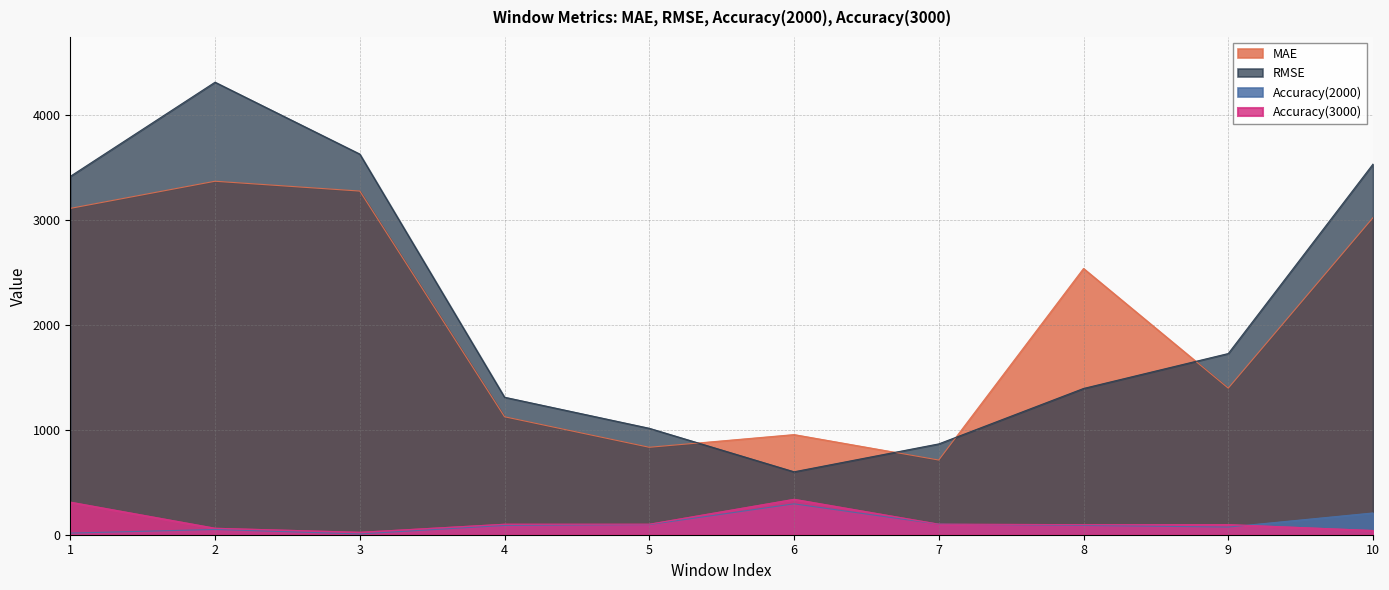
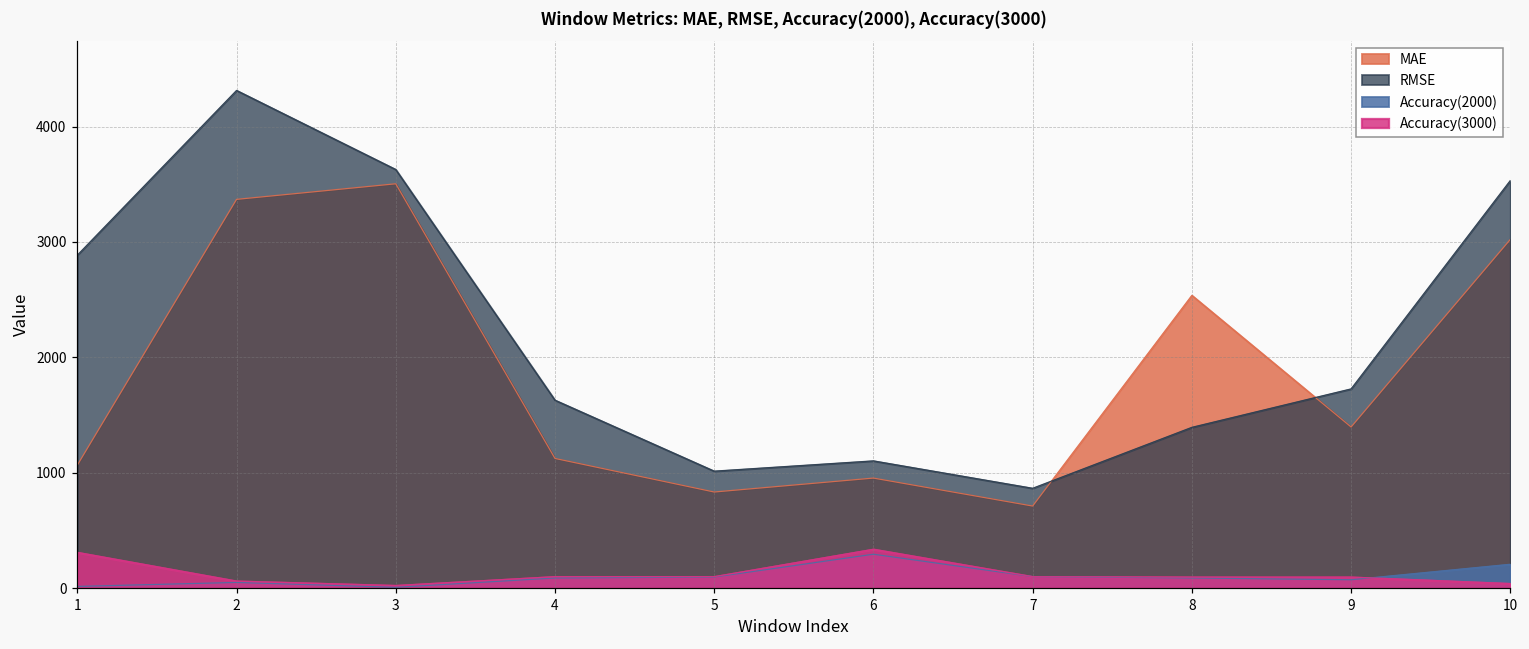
  {
    "MAE": {
-     "1": 3110,
+     "1": 1070,
      "2": 3370,
-     "3": 3280,
+     "3": 3500,
      "4": 1120,
      "5": 830,
      "6": 950,
      "7": 710,
      "8": 2540,
      "9": 1400,
      "10": 3020
    },
    "RMSE": {
-     "1": 3420,
+     "1": 2890,
      "2": 4310,
      "3": 3630,
-     "4": 1310,
+     "4": 1630,
      "5": 1010,
-     "6": 600,
+     "6": 1100,
      "7": 870,
      "8": 1390,
      "9": 1730,
      "10": 3530
    },
    "Accuracy(2000)": {
      "1": 20,
      "6": 290,
      "10": 210
    },
    "Accuracy(3000)": {
      "1": 310,
      "6": 340,
      "10": 40
    }
  }
